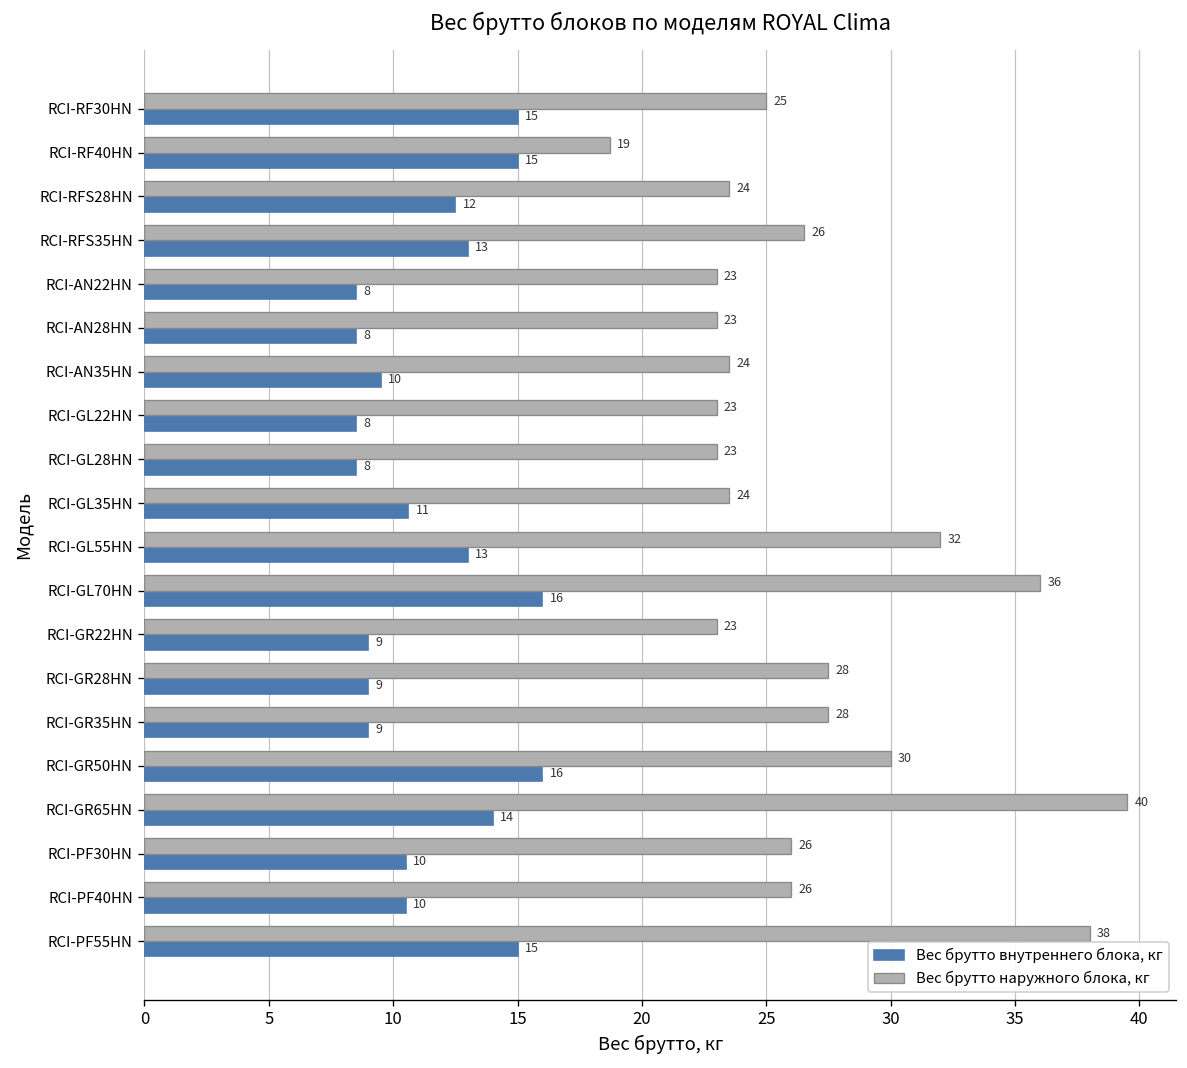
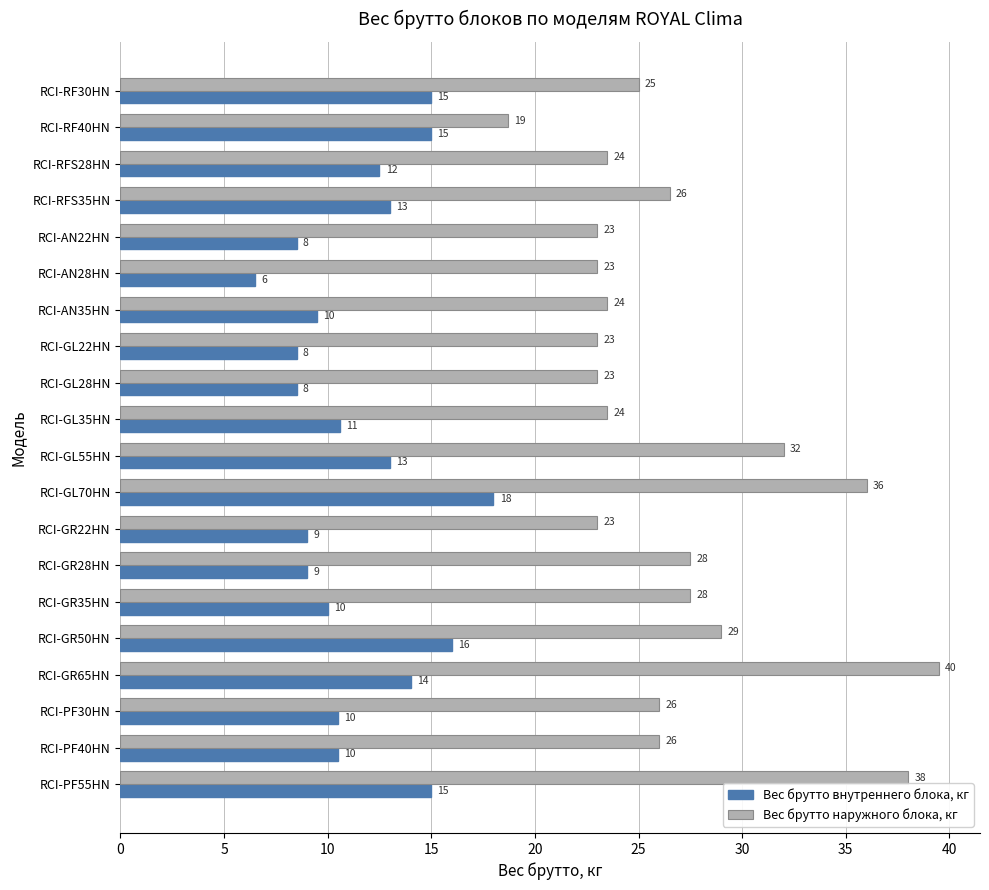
  {
    "Вес брутто внутреннего блока, кг": {
      "RCI-RF30HN": 15,
      "RCI-RF40HN": 15,
      "RCI-RFS28HN": 12,
      "RCI-RFS35HN": 13,
      "RCI-AN22HN": 8,
-     "RCI-AN28HN": 8,
+     "RCI-AN28HN": 6,
      "RCI-AN35HN": 10,
      "RCI-GL22HN": 8,
      "RCI-GL28HN": 8,
      "RCI-GL35HN": 11,
      "RCI-GL55HN": 13,
-     "RCI-GL70HN": 16,
+     "RCI-GL70HN": 18,
      "RCI-GR22HN": 9,
      "RCI-GR28HN": 9,
-     "RCI-GR35HN": 9,
+     "RCI-GR35HN": 10,
      "RCI-GR50HN": 16,
      "RCI-GR65HN": 14,
      "RCI-PF30HN": 10,
      "RCI-PF40HN": 10,
      "RCI-PF55HN": 15
    },
    "Вес брутто наружного блока, кг": {
      "RCI-RF30HN": 25,
      "RCI-RF40HN": 19,
      "RCI-RFS28HN": 24,
      "RCI-RFS35HN": 26,
      "RCI-AN22HN": 23,
      "RCI-AN28HN": 23,
      "RCI-AN35HN": 24,
      "RCI-GL22HN": 23,
      "RCI-GL28HN": 23,
      "RCI-GL35HN": 24,
      "RCI-GL55HN": 32,
      "RCI-GL70HN": 36,
      "RCI-GR22HN": 23,
      "RCI-GR28HN": 28,
      "RCI-GR35HN": 28,
-     "RCI-GR50HN": 30,
+     "RCI-GR50HN": 29,
      "RCI-GR65HN": 40,
      "RCI-PF30HN": 26,
      "RCI-PF40HN": 26,
      "RCI-PF55HN": 38
    }
  }
